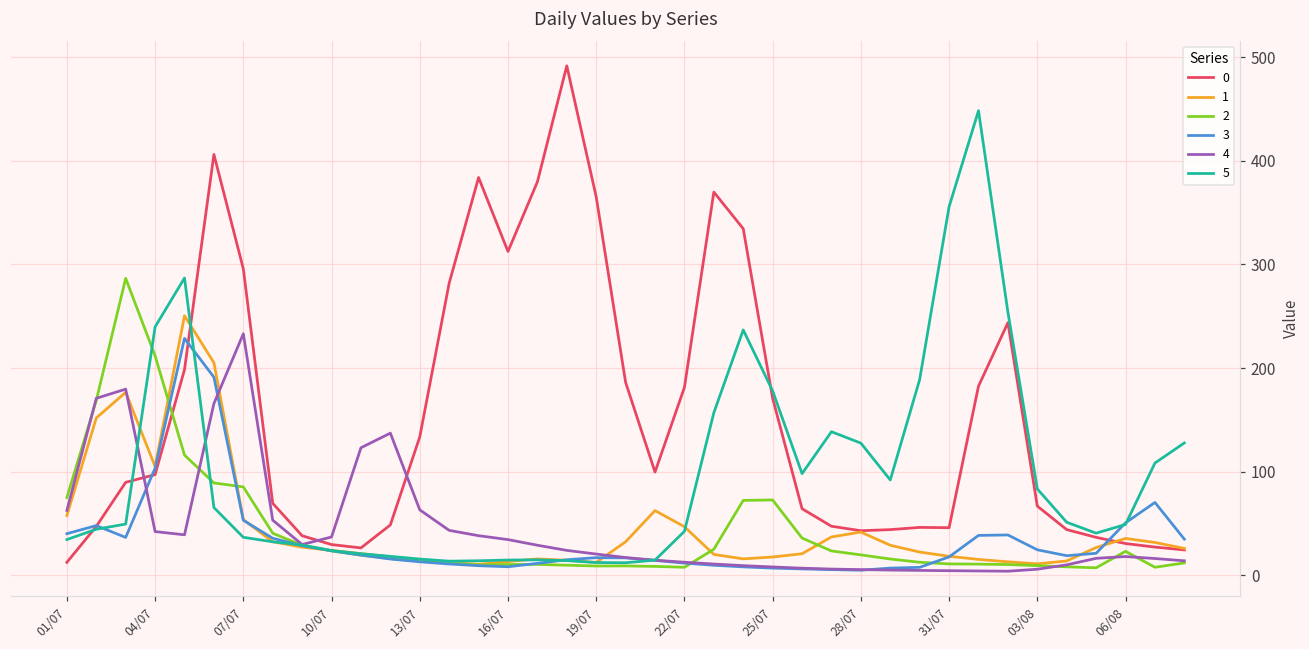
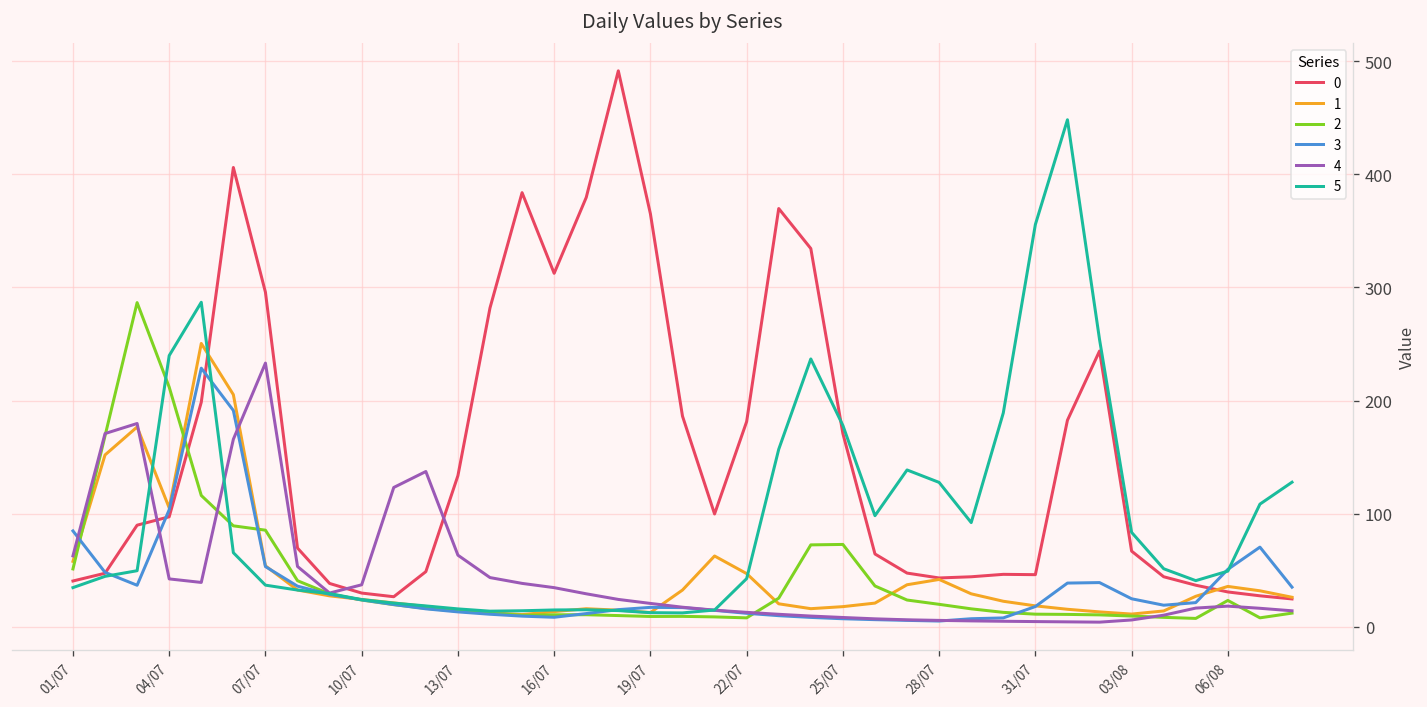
  {
    "0": {
-     "01/07": 10,
+     "01/07": 40,
      "04/07": 100,
      "07/07": 300,
      "10/07": 30,
      "13/07": 130,
      "16/07": 310,
      "19/07": 370,
      "22/07": 180,
      "25/07": 170,
      "31/07": 50,
      "03/08": 70,
      "06/08": 30
    },
    "1": {
      "01/07": 60,
      "22/07": 50,
      "25/07": 20,
      "06/08": 40
    },
    "2": {
-     "01/07": 80,
+     "01/07": 50,
      "04/07": 210,
      "07/07": 90,
      "19/07": 10,
      "22/07": 10,
      "25/07": 70,
      "28/07": 20,
      "31/07": 10,
      "06/08": 20
    },
    "3": {
-     "01/07": 40,
+     "01/07": 80,
      "19/07": 20,
      "03/08": 20
    },
    "4": {
      "01/07": 60,
      "04/07": 40,
      "07/07": 230,
      "10/07": 40,
      "13/07": 60,
      "16/07": 30,
      "19/07": 20,
      "31/07": 0,
      "03/08": 10,
      "06/08": 20
    },
    "5": {
      "01/07": 30,
      "04/07": 240,
      "07/07": 40,
      "22/07": 40,
      "25/07": 180,
      "28/07": 130,
      "31/07": 360,
      "03/08": 80
    }
  }
